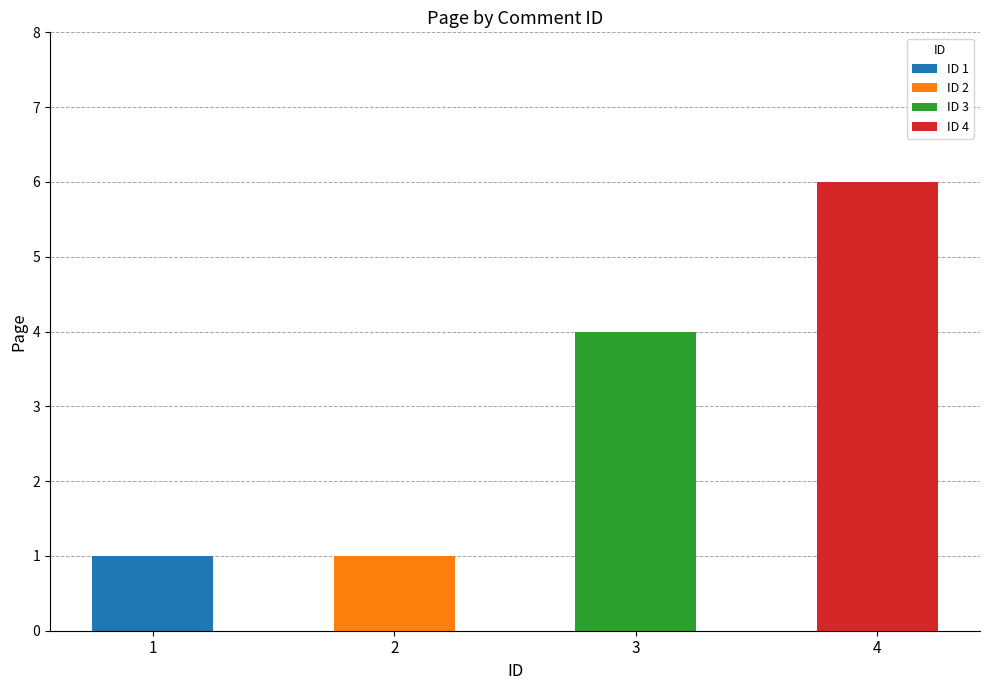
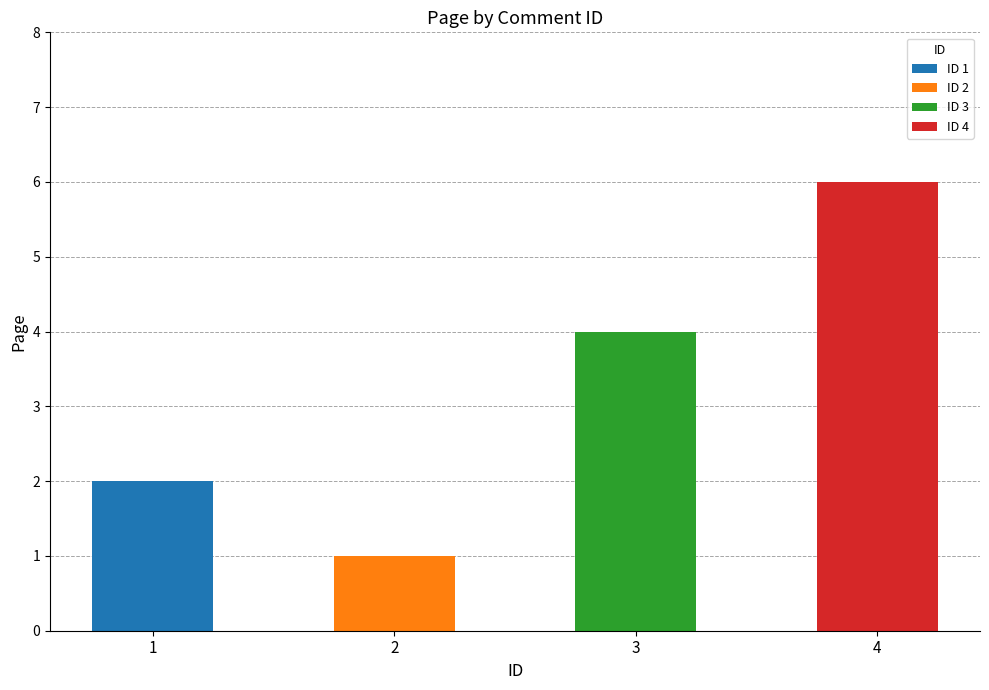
  {
-   "1": 1,
+   "1": 2,
    "2": 1,
    "3": 4,
    "4": 6
  }
